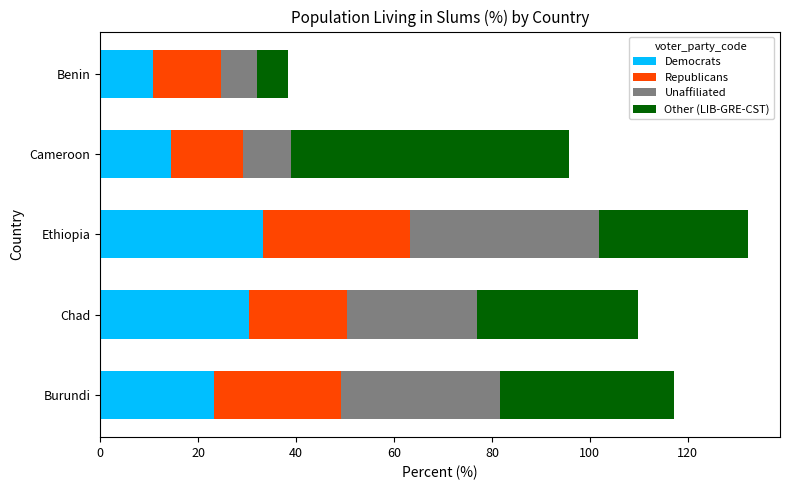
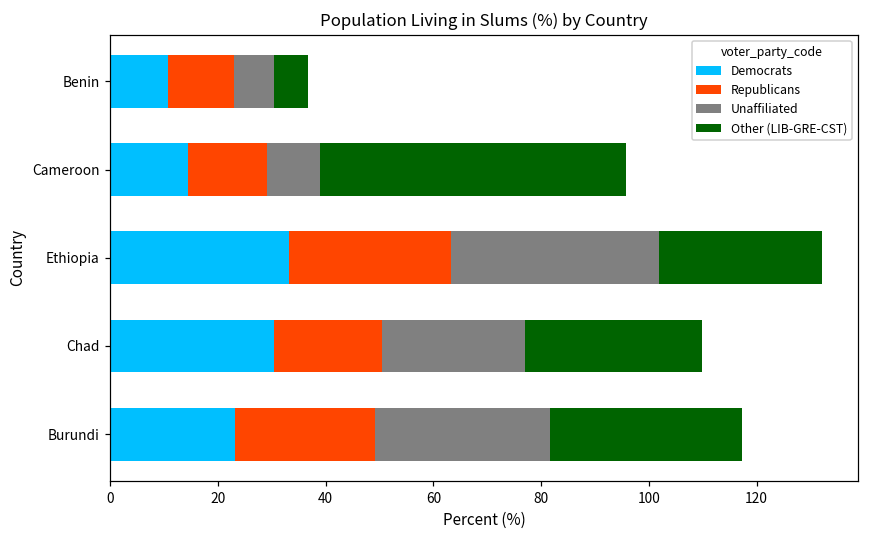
  {
    "Democrats": {
      "Benin": 11,
      "Cameroon": 14,
      "Ethiopia": 33,
      "Chad": 30,
      "Burundi": 23
    },
    "Republicans": {
-     "Benin": 14,
+     "Benin": 12,
      "Cameroon": 15,
      "Ethiopia": 30,
      "Chad": 20,
      "Burundi": 26
    },
    "Unaffiliated": {
      "Benin": 8,
      "Cameroon": 10,
      "Ethiopia": 39,
      "Chad": 27,
      "Burundi": 33
    },
    "Other (LIB-GRE-CST)": {
      "Benin": 6,
      "Cameroon": 57,
      "Ethiopia": 30,
      "Chad": 33,
      "Burundi": 36
    }
  }
